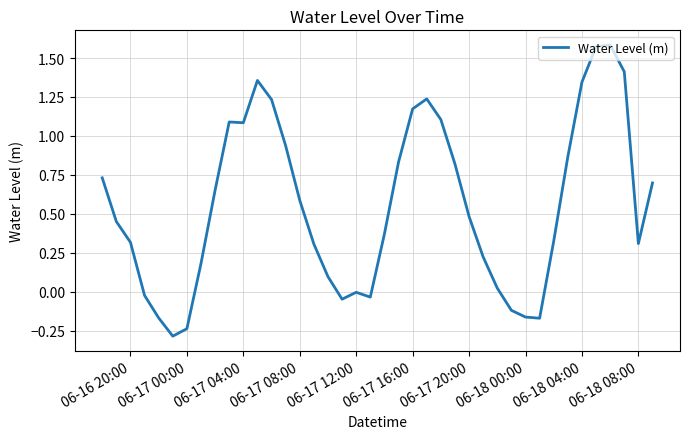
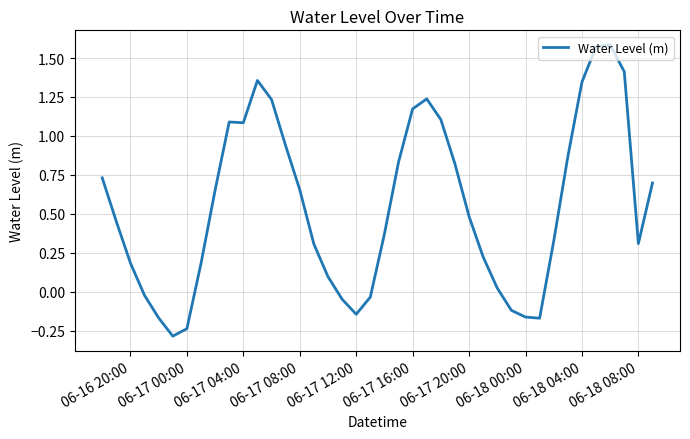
  {
-   "06-16 20:00": 0.32,
+   "06-16 20:00": 0.18,
    "06-17 00:00": -0.24,
    "06-17 04:00": 1.08,
-   "06-17 08:00": 0.59,
-   "06-17 12:00": 0.00,
+   "06-17 08:00": 0.65,
+   "06-17 12:00": -0.15,
    "06-17 16:00": 1.17,
    "06-17 20:00": 0.48,
    "06-18 00:00": -0.16,
    "06-18 04:00": 1.35,
    "06-18 08:00": 0.31
  }
